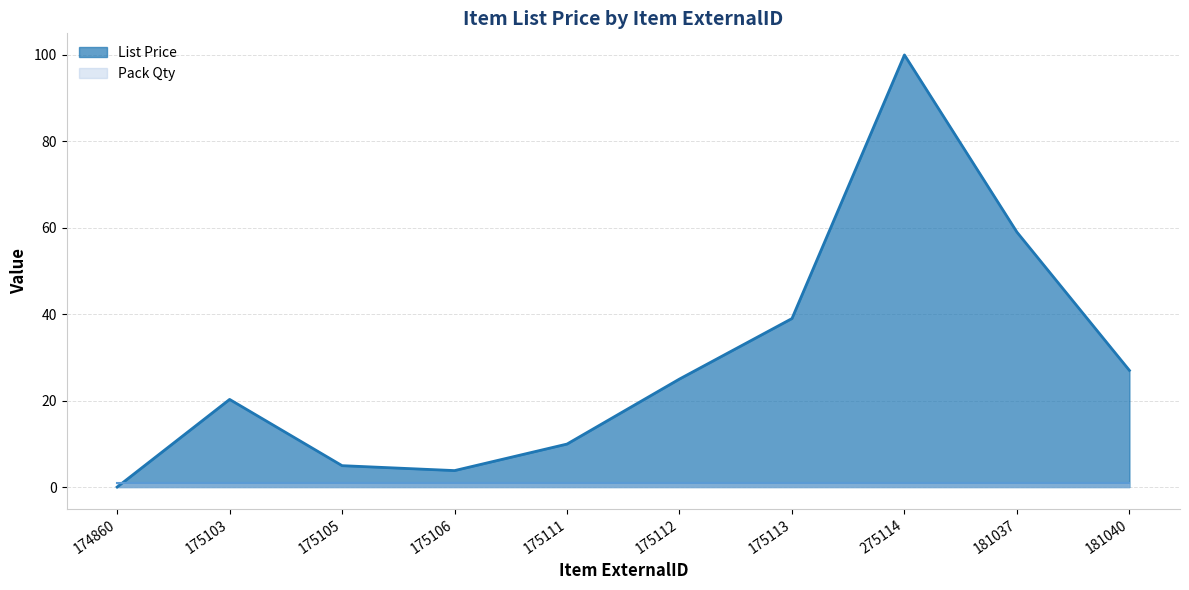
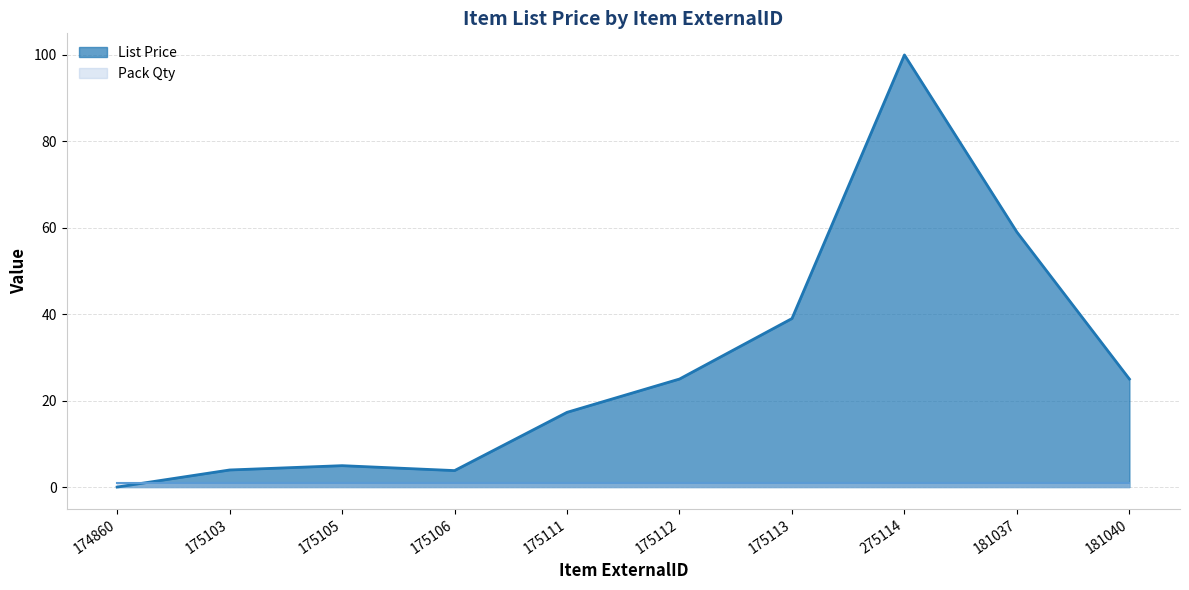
  {
    "List Price": {
      "174860": 0,
-     "175103": 20,
+     "175103": 4,
      "175105": 5,
      "175106": 4,
-     "175111": 10,
+     "175111": 17,
      "175112": 25,
      "175113": 39,
      "275114": 100,
      "181037": 59,
-     "181040": 27
+     "181040": 25
    },
    "Pack Qty": {
      "174860": 1,
      "175103": 1,
      "175105": 1,
      "175106": 1,
      "175111": 1,
      "175112": 1,
      "175113": 1,
      "275114": 1,
      "181037": 1,
      "181040": 1
    }
  }
